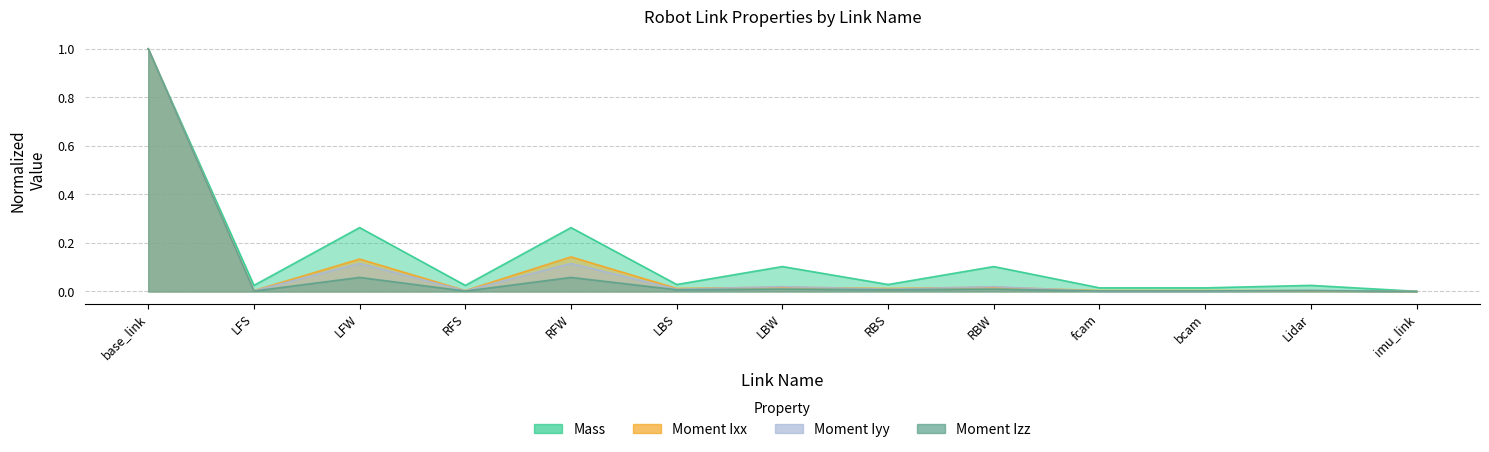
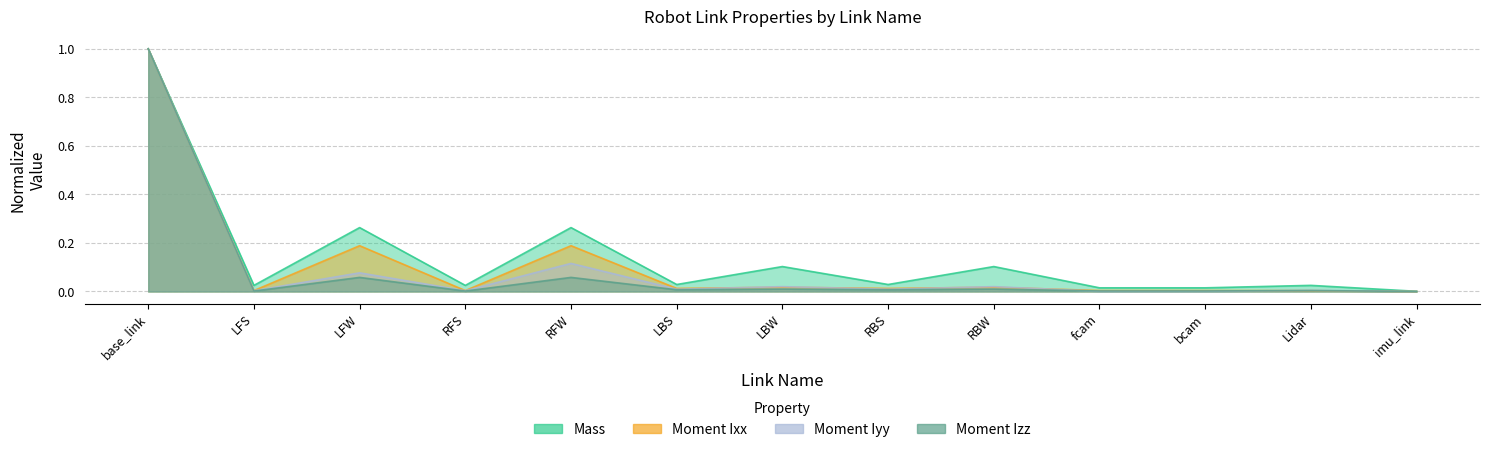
  {
    "Moment Ixx": {
-     "LFW": 0.13,
-     "RFW": 0.14
+     "LFW": 0.19,
+     "RFW": 0.19
    },
    "Moment Iyy": {
-     "LFW": 0.12,
+     "LFW": 0.08,
      "RFW": 0.12
    }
  }
